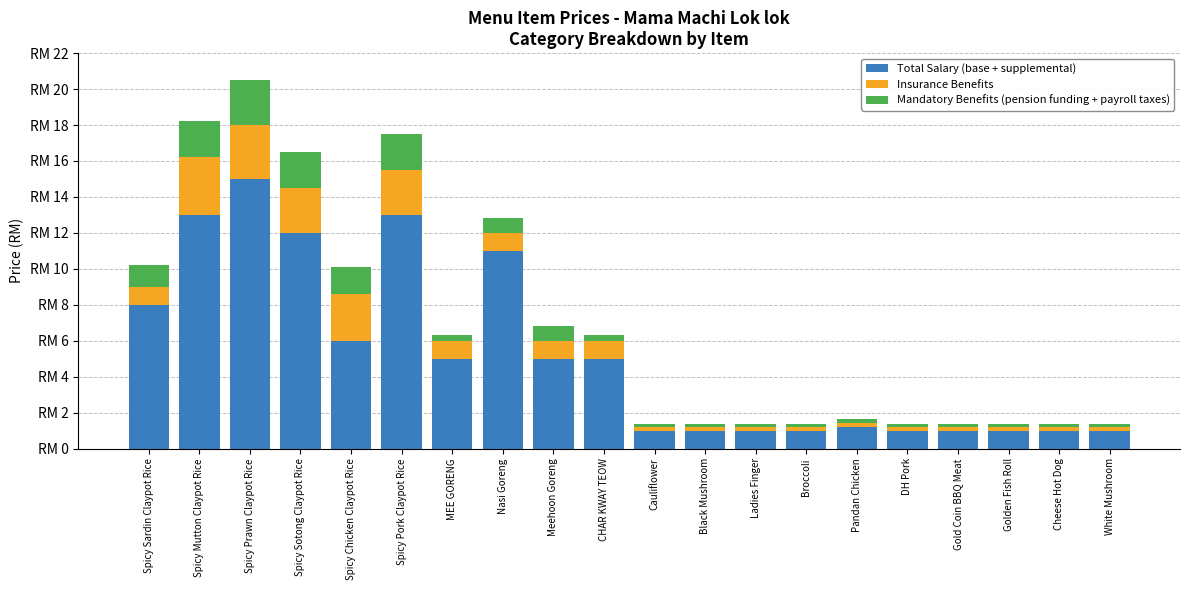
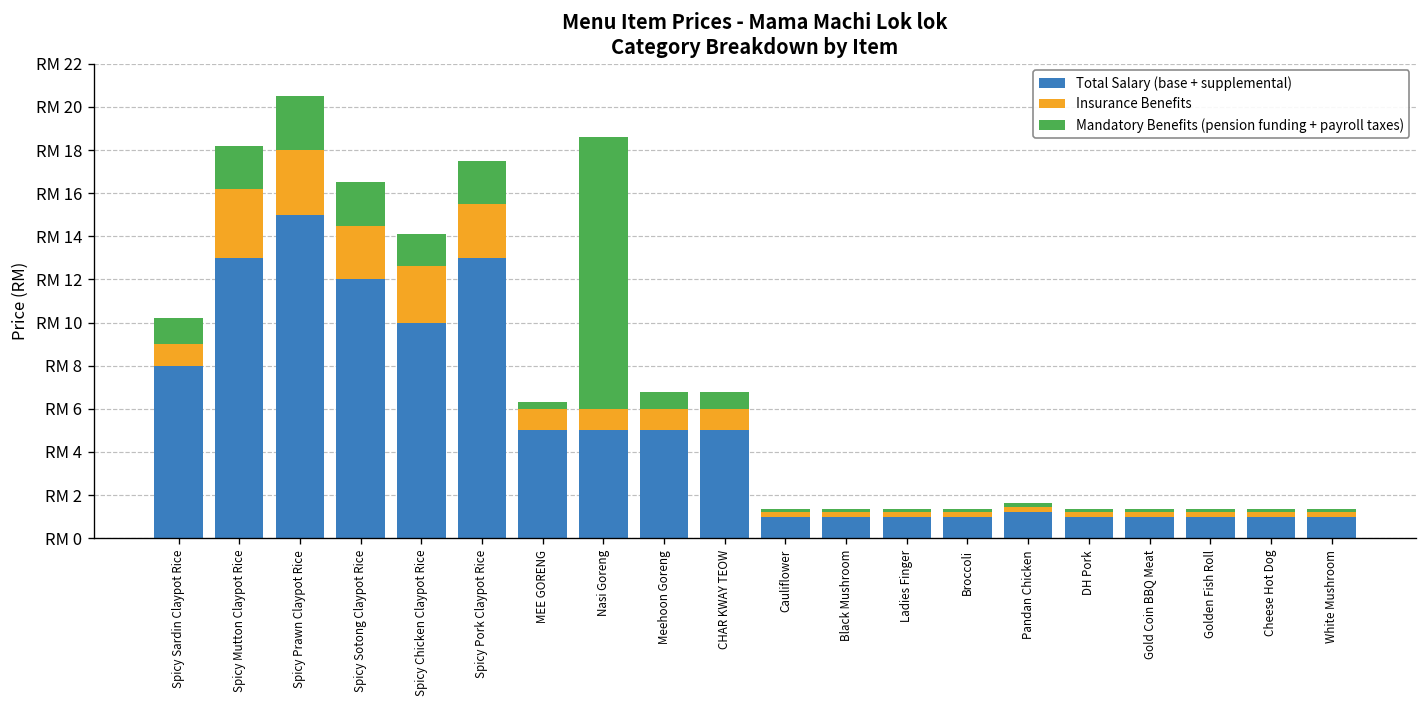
  {
    "Total Salary (base + supplemental)": {
      "Spicy Sardin Claypot Rice": "RM 8",
      "Spicy Mutton Claypot Rice": "RM 13",
      "Spicy Prawn Claypot Rice": "RM 15",
      "Spicy Sotong Claypot Rice": "RM 12",
-     "Spicy Chicken Claypot Rice": "RM 6",
+     "Spicy Chicken Claypot Rice": "RM 10",
      "Spicy Pork Claypot Rice": "RM 13",
      "MEE GORENG": "RM 5",
-     "Nasi Goreng": "RM 11",
+     "Nasi Goreng": "RM 5",
      "Meehoon Goreng": "RM 5",
      "CHAR KWAY TEOW": "RM 5",
      "Cauliflower": "RM 1",
      "Black Mushroom": "RM 1",
      "Ladies Finger": "RM 1",
      "Broccoli": "RM 1",
      "Pandan Chicken": "RM 1.2",
      "DH Pork": "RM 1",
      "Gold Coin BBQ Meat": "RM 1",
      "Golden Fish Roll": "RM 1",
      "Cheese Hot Dog": "RM 1",
      "White Mushroom": "RM 1"
    },
    "Insurance Benefits": {
      "Spicy Sardin Claypot Rice": "RM 1.0",
      "Spicy Mutton Claypot Rice": "RM 3.2",
      "Spicy Prawn Claypot Rice": "RM 3.0",
      "Spicy Sotong Claypot Rice": "RM 2.5",
      "Spicy Chicken Claypot Rice": "RM 2.6",
      "Spicy Pork Claypot Rice": "RM 2.5",
      "MEE GORENG": "RM 1.0",
      "Nasi Goreng": "RM 1.0",
      "Meehoon Goreng": "RM 1.0",
      "CHAR KWAY TEOW": "RM 1.0",
      "Cauliflower": "RM 0.2",
      "Black Mushroom": "RM 0.2",
      "Ladies Finger": "RM 0.2",
      "Broccoli": "RM 0.2",
      "Pandan Chicken": "RM 0.2",
      "DH Pork": "RM 0.2",
      "Gold Coin BBQ Meat": "RM 0.2",
      "Golden Fish Roll": "RM 0.2",
      "Cheese Hot Dog": "RM 0.2",
      "White Mushroom": "RM 0.2"
    },
    "Mandatory Benefits (pension funding + payroll taxes)": {
      "Spicy Sardin Claypot Rice": "RM 1.2",
      "Spicy Mutton Claypot Rice": "RM 2.0",
      "Spicy Prawn Claypot Rice": "RM 2.5",
      "Spicy Sotong Claypot Rice": "RM 2.0",
      "Spicy Chicken Claypot Rice": "RM 1.5",
      "Spicy Pork Claypot Rice": "RM 2.0",
      "MEE GORENG": "RM 0.3",
-     "Nasi Goreng": "RM 0.8",
+     "Nasi Goreng": "RM 12.6",
      "Meehoon Goreng": "RM 0.8",
-     "CHAR KWAY TEOW": "RM 0.3",
+     "CHAR KWAY TEOW": "RM 0.8",
      "Cauliflower": "RM 0.2",
      "Black Mushroom": "RM 0.2",
      "Ladies Finger": "RM 0.2",
      "Broccoli": "RM 0.2",
      "Pandan Chicken": "RM 0.2",
      "DH Pork": "RM 0.2",
      "Gold Coin BBQ Meat": "RM 0.2",
      "Golden Fish Roll": "RM 0.2",
      "Cheese Hot Dog": "RM 0.2",
      "White Mushroom": "RM 0.2"
    }
  }
